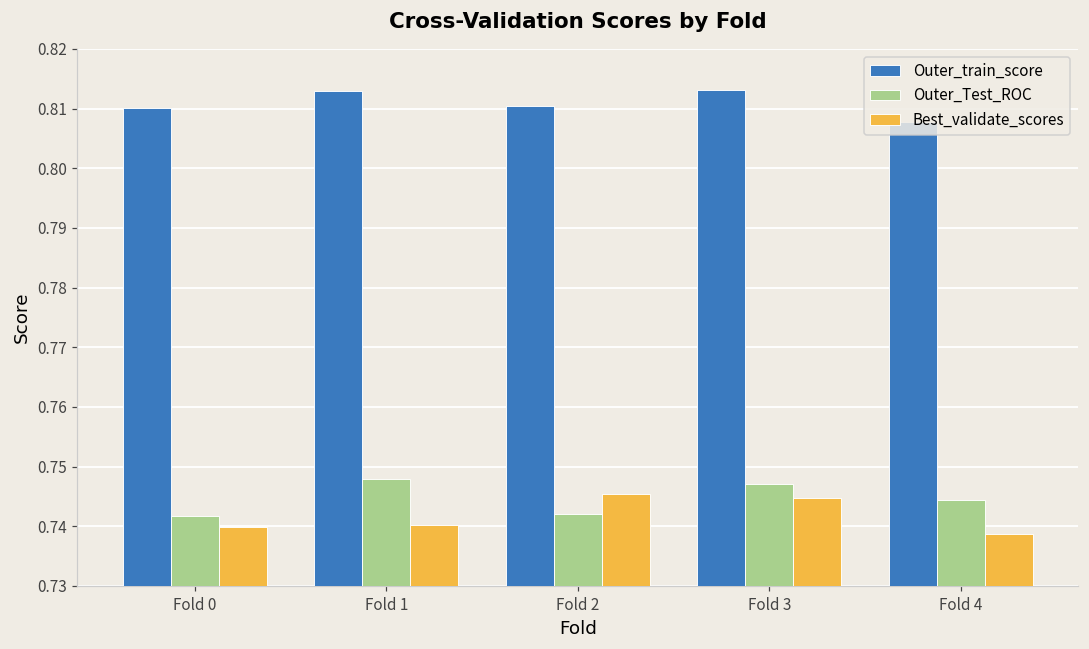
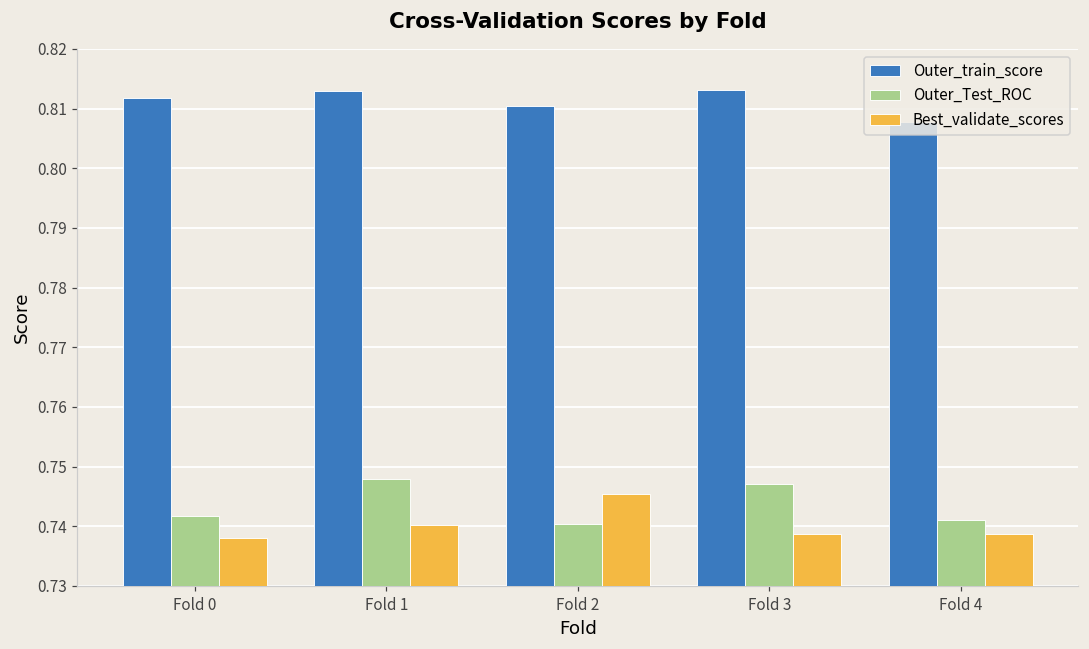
  {
    "Outer_train_score": {
-     "Fold 0": 0.810,
+     "Fold 0": 0.812,
      "Fold 1": 0.813,
      "Fold 2": 0.810,
      "Fold 3": 0.813
    },
    "Outer_Test_ROC": {
      "Fold 0": 0.742,
      "Fold 1": 0.748,
-     "Fold 2": 0.742,
+     "Fold 2": 0.740,
      "Fold 3": 0.747,
-     "Fold 4": 0.744
+     "Fold 4": 0.741
    },
    "Best_validate_scores": {
-     "Fold 0": 0.740,
+     "Fold 0": 0.738,
      "Fold 1": 0.740,
      "Fold 2": 0.745,
-     "Fold 3": 0.745,
+     "Fold 3": 0.739,
      "Fold 4": 0.739
    }
  }
